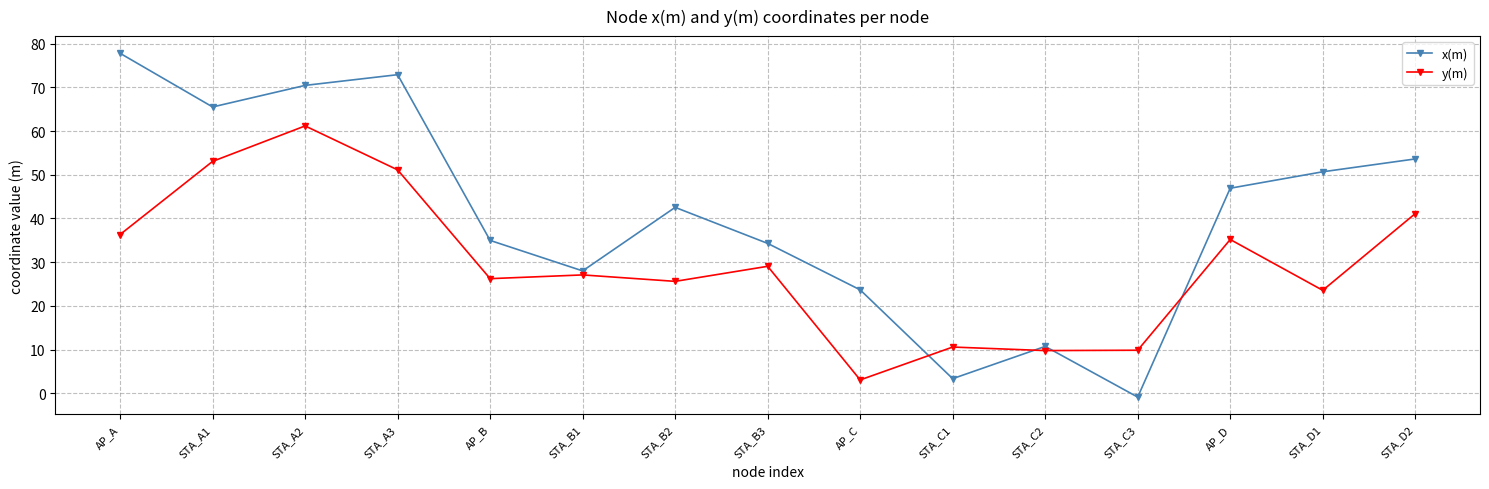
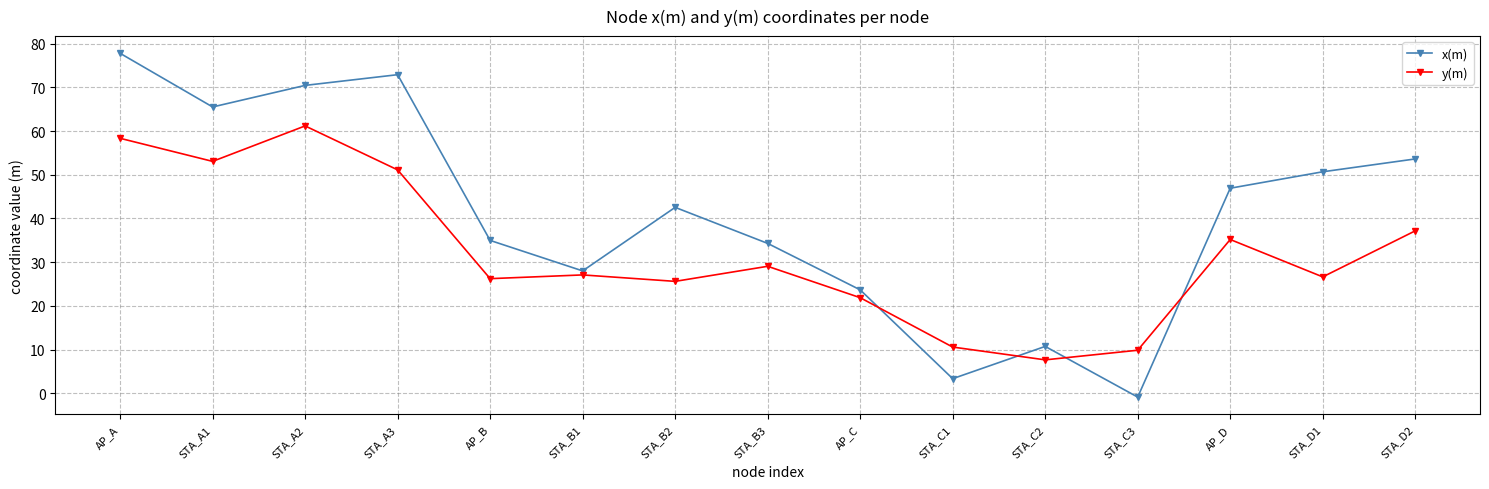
  {
    "x(m)": {
      "AP_A": 78,
      "STA_A1": 66,
      "STA_A2": 70,
      "STA_A3": 73,
      "AP_B": 35,
      "STA_B1": 28,
      "STA_B2": 43,
      "STA_B3": 34,
      "AP_C": 24,
      "STA_C1": 3,
      "STA_C2": 11,
      "STA_C3": -1,
      "AP_D": 47,
      "STA_D1": 51,
      "STA_D2": 54
    },
    "y(m)": {
-     "AP_A": 36,
+     "AP_A": 58,
      "STA_A1": 53,
      "STA_A2": 61,
      "STA_A3": 51,
      "AP_B": 26,
      "STA_B1": 27,
      "STA_B2": 26,
      "STA_B3": 29,
-     "AP_C": 3,
+     "AP_C": 22,
      "STA_C1": 11,
-     "STA_C2": 10,
+     "STA_C2": 8,
      "STA_C3": 10,
      "AP_D": 35,
-     "STA_D1": 24,
-     "STA_D2": 41
+     "STA_D1": 27,
+     "STA_D2": 37
    }
  }
